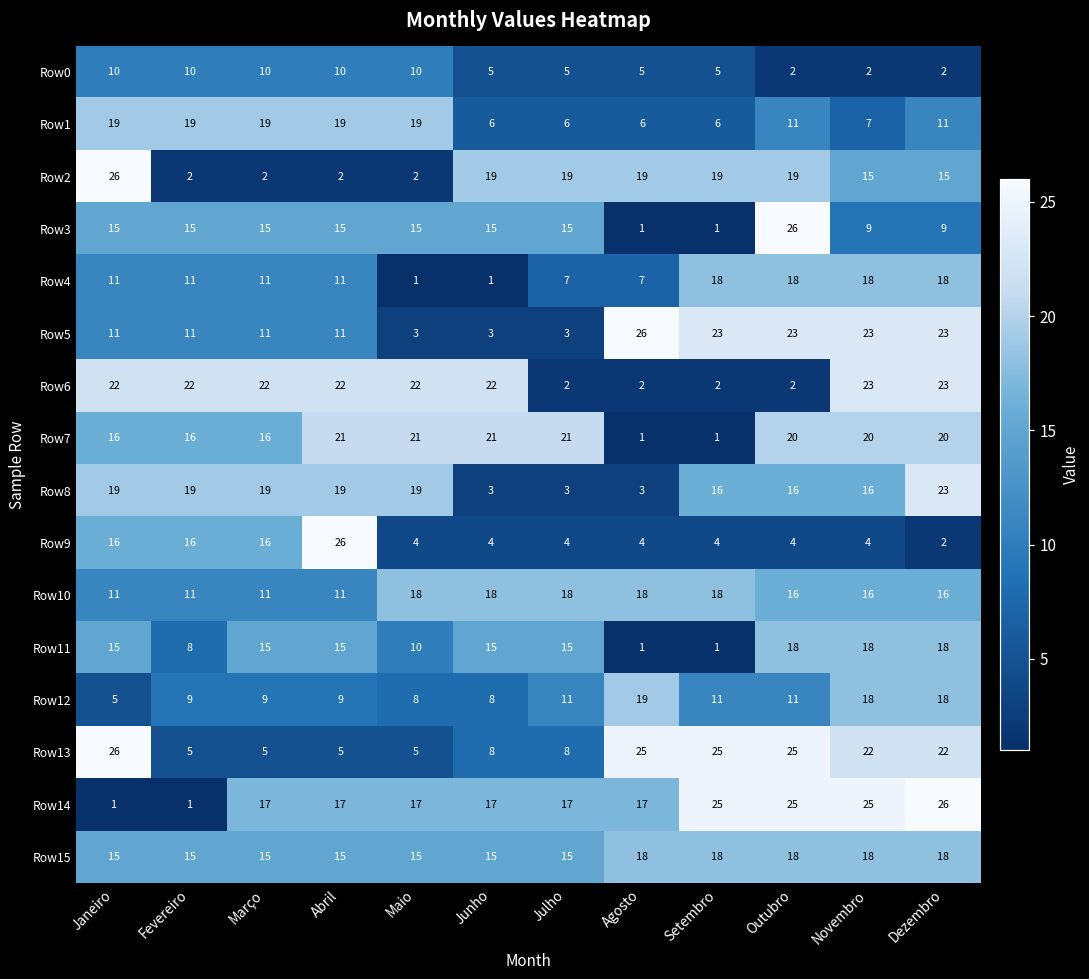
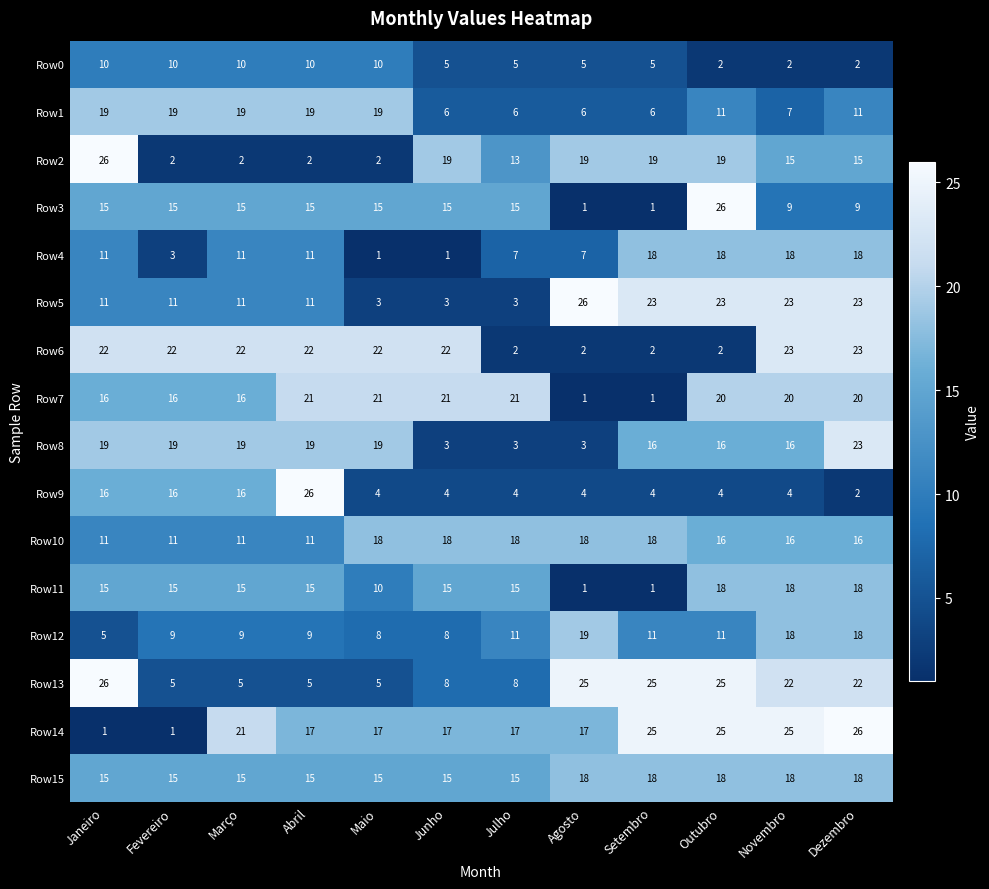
  {
    "Row0": {
      "Janeiro": 10,
      "Fevereiro": 10,
      "Março": 10,
      "Abril": 10,
      "Maio": 10,
      "Junho": 5,
      "Julho": 5,
      "Agosto": 5,
      "Setembro": 5,
      "Outubro": 2,
      "Novembro": 2,
      "Dezembro": 2
    },
    "Row1": {
      "Janeiro": 19,
      "Fevereiro": 19,
      "Março": 19,
      "Abril": 19,
      "Maio": 19,
      "Junho": 6,
      "Julho": 6,
      "Agosto": 6,
      "Setembro": 6,
      "Outubro": 11,
      "Novembro": 7,
      "Dezembro": 11
    },
    "Row2": {
      "Janeiro": 26,
      "Fevereiro": 2,
      "Março": 2,
      "Abril": 2,
      "Maio": 2,
      "Junho": 19,
-     "Julho": 19,
+     "Julho": 13,
      "Agosto": 19,
      "Setembro": 19,
      "Outubro": 19,
      "Novembro": 15,
      "Dezembro": 15
    },
    "Row3": {
      "Janeiro": 15,
      "Fevereiro": 15,
      "Março": 15,
      "Abril": 15,
      "Maio": 15,
      "Junho": 15,
      "Julho": 15,
      "Agosto": 1,
      "Setembro": 1,
      "Outubro": 26,
      "Novembro": 9,
      "Dezembro": 9
    },
    "Row4": {
      "Janeiro": 11,
-     "Fevereiro": 11,
+     "Fevereiro": 3,
      "Março": 11,
      "Abril": 11,
      "Maio": 1,
      "Junho": 1,
      "Julho": 7,
      "Agosto": 7,
      "Setembro": 18,
      "Outubro": 18,
      "Novembro": 18,
      "Dezembro": 18
    },
    "Row5": {
      "Janeiro": 11,
      "Fevereiro": 11,
      "Março": 11,
      "Abril": 11,
      "Maio": 3,
      "Junho": 3,
      "Julho": 3,
      "Agosto": 26,
      "Setembro": 23,
      "Outubro": 23,
      "Novembro": 23,
      "Dezembro": 23
    },
    "Row6": {
      "Janeiro": 22,
      "Fevereiro": 22,
      "Março": 22,
      "Abril": 22,
      "Maio": 22,
      "Junho": 22,
      "Julho": 2,
      "Agosto": 2,
      "Setembro": 2,
      "Outubro": 2,
      "Novembro": 23,
      "Dezembro": 23
    },
    "Row7": {
      "Janeiro": 16,
      "Fevereiro": 16,
      "Março": 16,
      "Abril": 21,
      "Maio": 21,
      "Junho": 21,
      "Julho": 21,
      "Agosto": 1,
      "Setembro": 1,
      "Outubro": 20,
      "Novembro": 20,
      "Dezembro": 20
    },
    "Row8": {
      "Janeiro": 19,
      "Fevereiro": 19,
      "Março": 19,
      "Abril": 19,
      "Maio": 19,
      "Junho": 3,
      "Julho": 3,
      "Agosto": 3,
      "Setembro": 16,
      "Outubro": 16,
      "Novembro": 16,
      "Dezembro": 23
    },
    "Row9": {
      "Janeiro": 16,
      "Fevereiro": 16,
      "Março": 16,
      "Abril": 26,
      "Maio": 4,
      "Junho": 4,
      "Julho": 4,
      "Agosto": 4,
      "Setembro": 4,
      "Outubro": 4,
      "Novembro": 4,
      "Dezembro": 2
    },
    "Row10": {
      "Janeiro": 11,
      "Fevereiro": 11,
      "Março": 11,
      "Abril": 11,
      "Maio": 18,
      "Junho": 18,
      "Julho": 18,
      "Agosto": 18,
      "Setembro": 18,
      "Outubro": 16,
      "Novembro": 16,
      "Dezembro": 16
    },
    "Row11": {
      "Janeiro": 15,
-     "Fevereiro": 8,
+     "Fevereiro": 15,
      "Março": 15,
      "Abril": 15,
      "Maio": 10,
      "Junho": 15,
      "Julho": 15,
      "Agosto": 1,
      "Setembro": 1,
      "Outubro": 18,
      "Novembro": 18,
      "Dezembro": 18
    },
    "Row12": {
      "Janeiro": 5,
      "Fevereiro": 9,
      "Março": 9,
      "Abril": 9,
      "Maio": 8,
      "Junho": 8,
      "Julho": 11,
      "Agosto": 19,
      "Setembro": 11,
      "Outubro": 11,
      "Novembro": 18,
      "Dezembro": 18
    },
    "Row13": {
      "Janeiro": 26,
      "Fevereiro": 5,
      "Março": 5,
      "Abril": 5,
      "Maio": 5,
      "Junho": 8,
      "Julho": 8,
      "Agosto": 25,
      "Setembro": 25,
      "Outubro": 25,
      "Novembro": 22,
      "Dezembro": 22
    },
    "Row14": {
      "Janeiro": 1,
      "Fevereiro": 1,
-     "Março": 17,
+     "Março": 21,
      "Abril": 17,
      "Maio": 17,
      "Junho": 17,
      "Julho": 17,
      "Agosto": 17,
      "Setembro": 25,
      "Outubro": 25,
      "Novembro": 25,
      "Dezembro": 26
    },
    "Row15": {
      "Janeiro": 15,
      "Fevereiro": 15,
      "Março": 15,
      "Abril": 15,
      "Maio": 15,
      "Junho": 15,
      "Julho": 15,
      "Agosto": 18,
      "Setembro": 18,
      "Outubro": 18,
      "Novembro": 18,
      "Dezembro": 18
    }
  }
